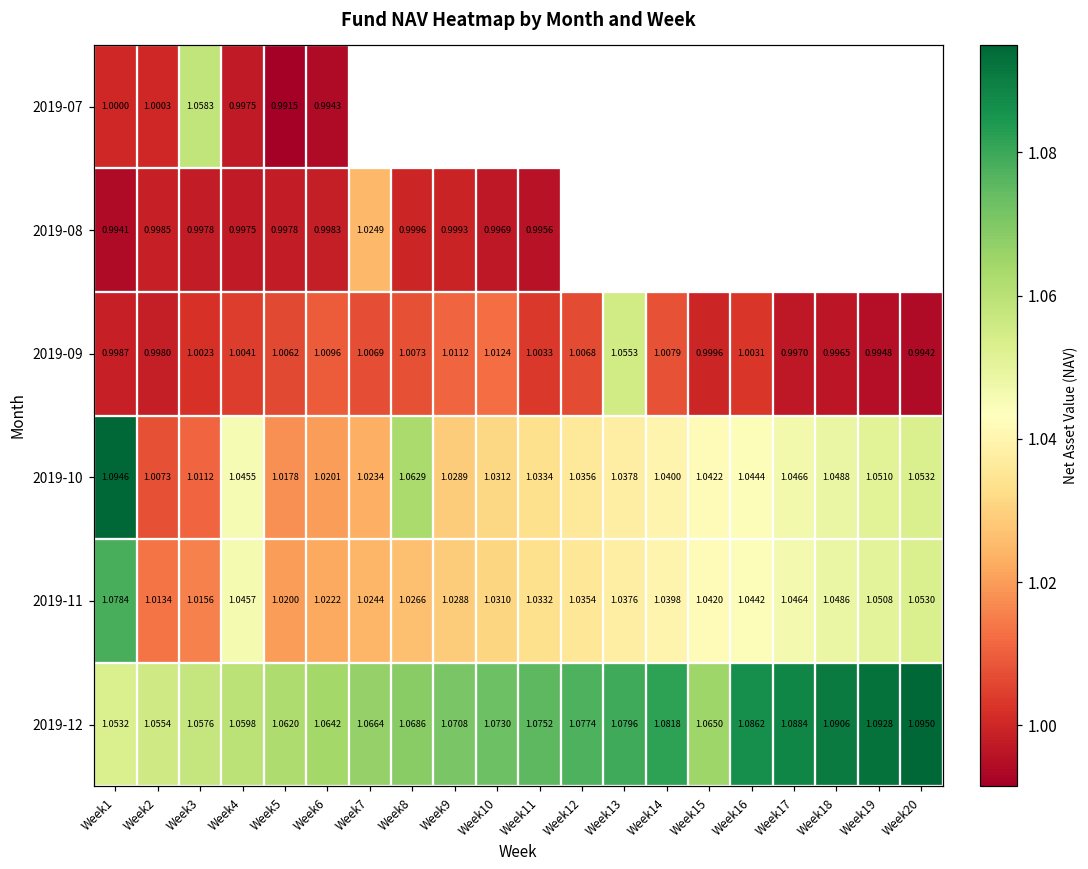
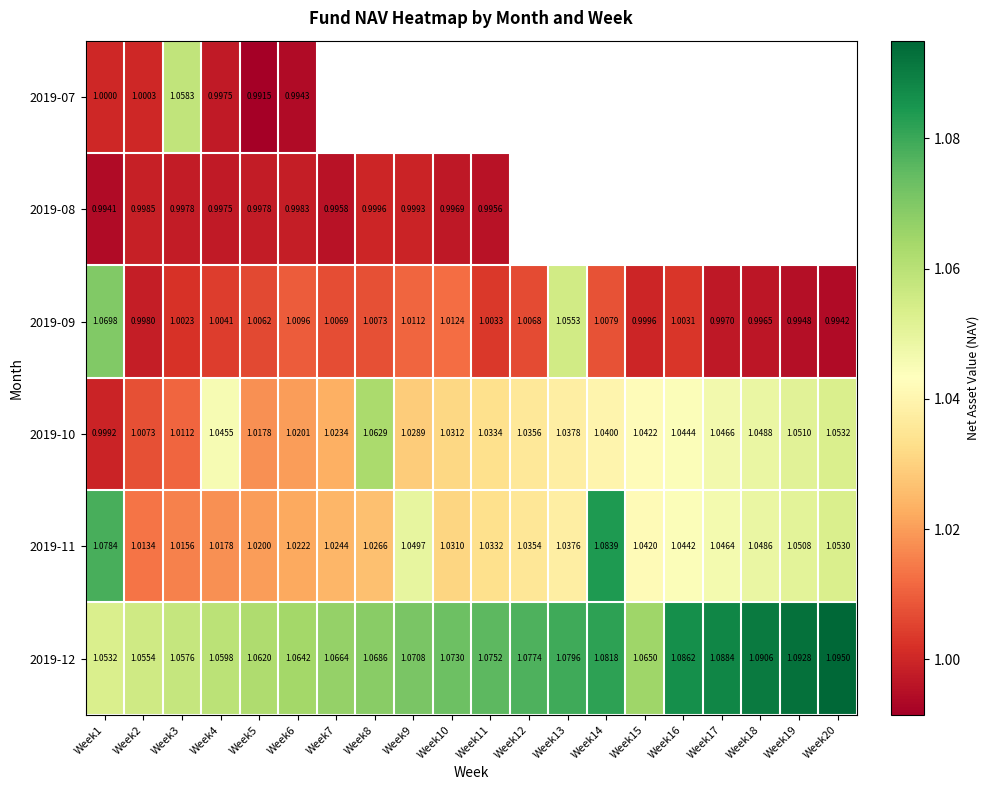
  {
    "2019-07": {
      "Week1": 1.0000,
      "Week2": 1.0003,
      "Week3": 1.0583,
      "Week4": 0.9975,
      "Week5": 0.9915,
      "Week6": 0.9943
    },
    "2019-08": {
      "Week1": 0.9941,
      "Week2": 0.9985,
      "Week3": 0.9978,
      "Week4": 0.9975,
      "Week5": 0.9978,
      "Week6": 0.9983,
-     "Week7": 1.0249,
+     "Week7": 0.9958,
      "Week8": 0.9996,
      "Week9": 0.9993,
      "Week10": 0.9969,
      "Week11": 0.9956
    },
    "2019-09": {
-     "Week1": 0.9987,
+     "Week1": 1.0698,
      "Week2": 0.9980,
      "Week3": 1.0023,
      "Week4": 1.0041,
      "Week5": 1.0062,
      "Week6": 1.0096,
      "Week7": 1.0069,
      "Week8": 1.0073,
      "Week9": 1.0112,
      "Week10": 1.0124,
      "Week11": 1.0033,
      "Week12": 1.0068,
      "Week13": 1.0553,
      "Week14": 1.0079,
      "Week15": 0.9996,
      "Week16": 1.0031,
      "Week17": 0.9970,
      "Week18": 0.9965,
      "Week19": 0.9948,
      "Week20": 0.9942
    },
    "2019-10": {
-     "Week1": 1.0946,
+     "Week1": 0.9992,
      "Week2": 1.0073,
      "Week3": 1.0112,
      "Week4": 1.0455,
      "Week5": 1.0178,
      "Week6": 1.0201,
      "Week7": 1.0234,
      "Week8": 1.0629,
      "Week9": 1.0289,
      "Week10": 1.0312,
      "Week11": 1.0334,
      "Week12": 1.0356,
      "Week13": 1.0378,
      "Week14": 1.0400,
      "Week15": 1.0422,
      "Week16": 1.0444,
      "Week17": 1.0466,
      "Week18": 1.0488,
      "Week19": 1.0510,
      "Week20": 1.0532
    },
    "2019-11": {
      "Week1": 1.0784,
      "Week2": 1.0134,
      "Week3": 1.0156,
-     "Week4": 1.0457,
+     "Week4": 1.0178,
      "Week5": 1.0200,
      "Week6": 1.0222,
      "Week7": 1.0244,
      "Week8": 1.0266,
-     "Week9": 1.0288,
+     "Week9": 1.0497,
      "Week10": 1.0310,
      "Week11": 1.0332,
      "Week12": 1.0354,
      "Week13": 1.0376,
-     "Week14": 1.0398,
+     "Week14": 1.0839,
      "Week15": 1.0420,
      "Week16": 1.0442,
      "Week17": 1.0464,
      "Week18": 1.0486,
      "Week19": 1.0508,
      "Week20": 1.0530
    },
    "2019-12": {
      "Week1": 1.0532,
      "Week2": 1.0554,
      "Week3": 1.0576,
      "Week4": 1.0598,
      "Week5": 1.0620,
      "Week6": 1.0642,
      "Week7": 1.0664,
      "Week8": 1.0686,
      "Week9": 1.0708,
      "Week10": 1.0730,
      "Week11": 1.0752,
      "Week12": 1.0774,
      "Week13": 1.0796,
      "Week14": 1.0818,
      "Week15": 1.0650,
      "Week16": 1.0862,
      "Week17": 1.0884,
      "Week18": 1.0906,
      "Week19": 1.0928,
      "Week20": 1.0950
    }
  }
